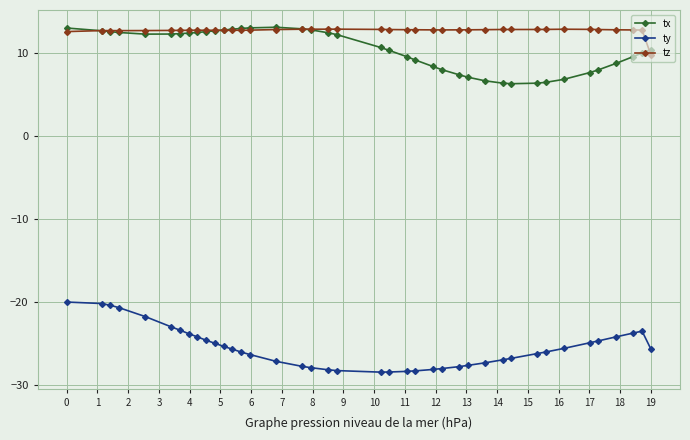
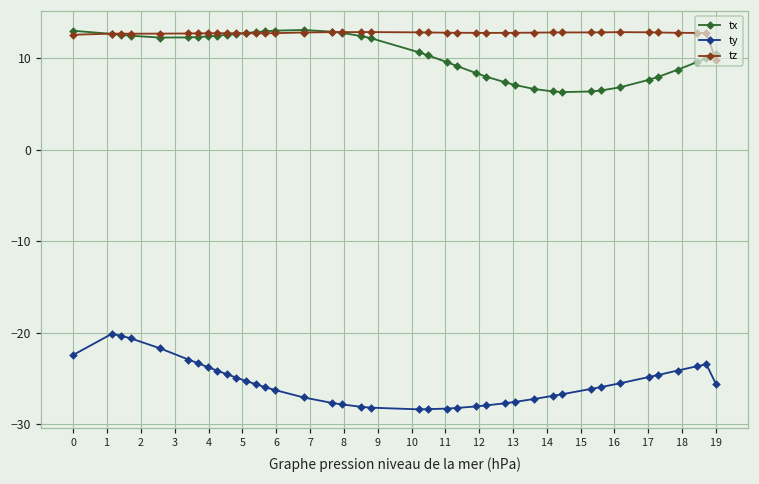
  {
    "tx": {
      "0": 13
    },
    "ty": {
-     "0": -20,
+     "0": -22,
      "19": -26
    },
    "tz": {
      "0": 13
    }
  }
